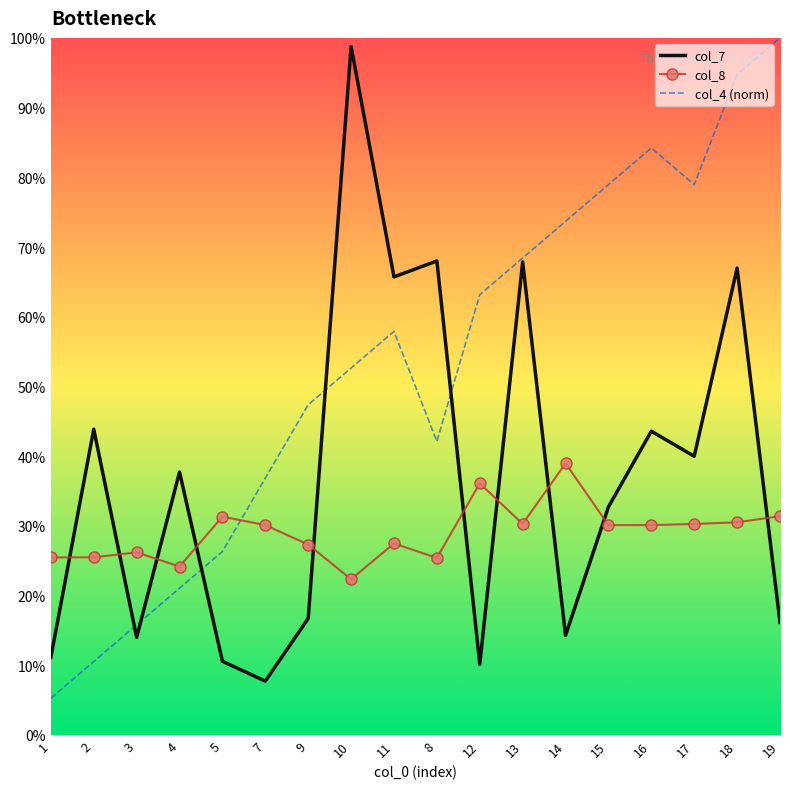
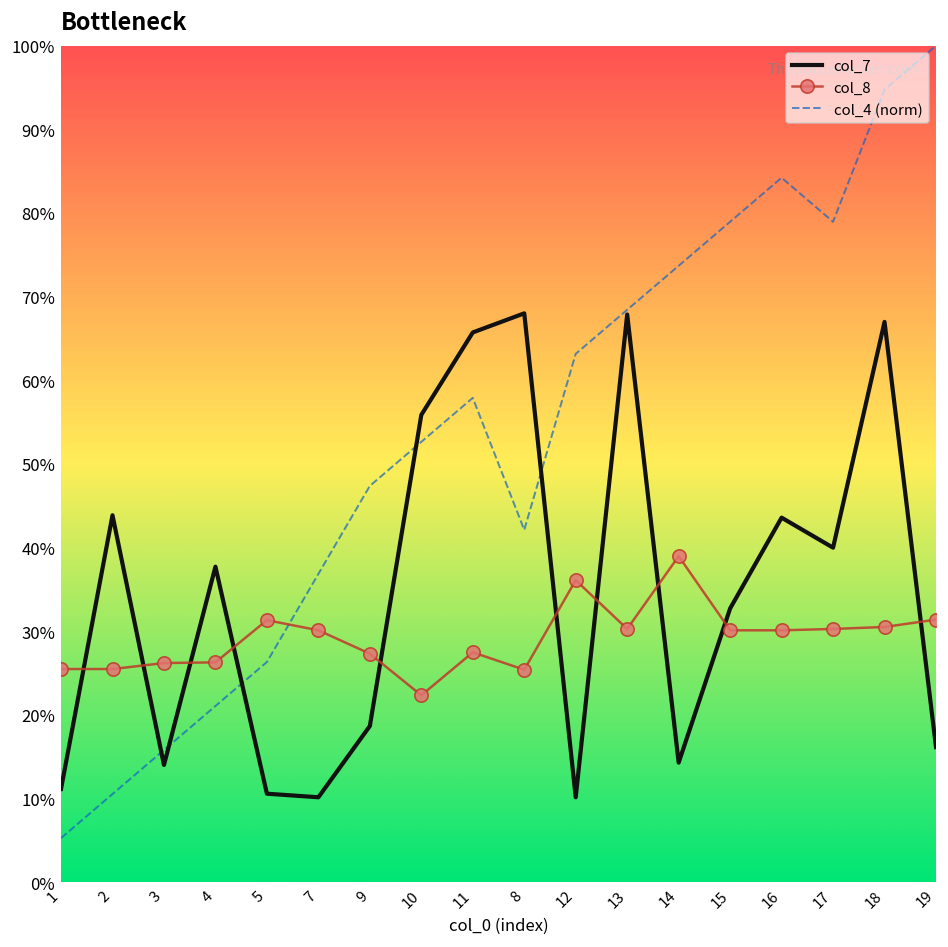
  {
    "col_7": {
      "1": "11%",
      "2": "44%",
      "3": "14%",
      "4": "38%",
      "5": "11%",
-     "7": "8%",
-     "9": "17%",
-     "10": "99%",
+     "7": "10%",
+     "9": "19%",
+     "10": "56%",
      "11": "66%",
      "8": "68%",
      "12": "10%",
      "13": "68%",
      "14": "14%",
      "15": "33%",
      "16": "44%",
      "17": "40%",
      "18": "67%",
      "19": "16%"
    },
    "col_8": {
      "1": "25%",
      "2": "25%",
      "3": "26%",
-     "4": "24%",
+     "4": "26%",
      "5": "31%",
      "7": "30%",
      "9": "27%",
      "10": "22%",
      "11": "27%",
      "8": "25%",
      "12": "36%",
      "13": "30%",
      "14": "39%",
      "15": "30%",
      "16": "30%",
      "17": "30%",
      "18": "31%",
      "19": "31%"
    },
    "col_4 (norm)": {
      "1": "5%",
      "2": "11%",
      "3": "16%",
      "4": "21%",
      "5": "26%",
      "7": "37%",
      "9": "47%",
      "10": "53%",
      "11": "58%",
      "8": "42%",
      "12": "63%",
      "13": "68%",
      "14": "74%",
      "15": "79%",
      "16": "84%",
      "17": "79%",
      "19": "100%"
    }
  }
